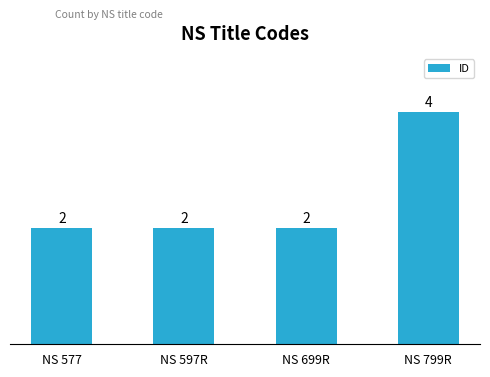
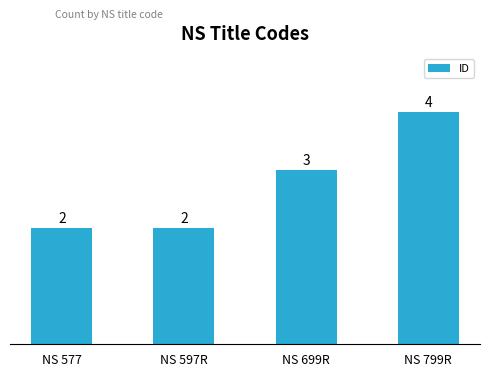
  {
    "NS 577": 2,
    "NS 597R": 2,
-   "NS 699R": 2,
+   "NS 699R": 3,
    "NS 799R": 4
  }
